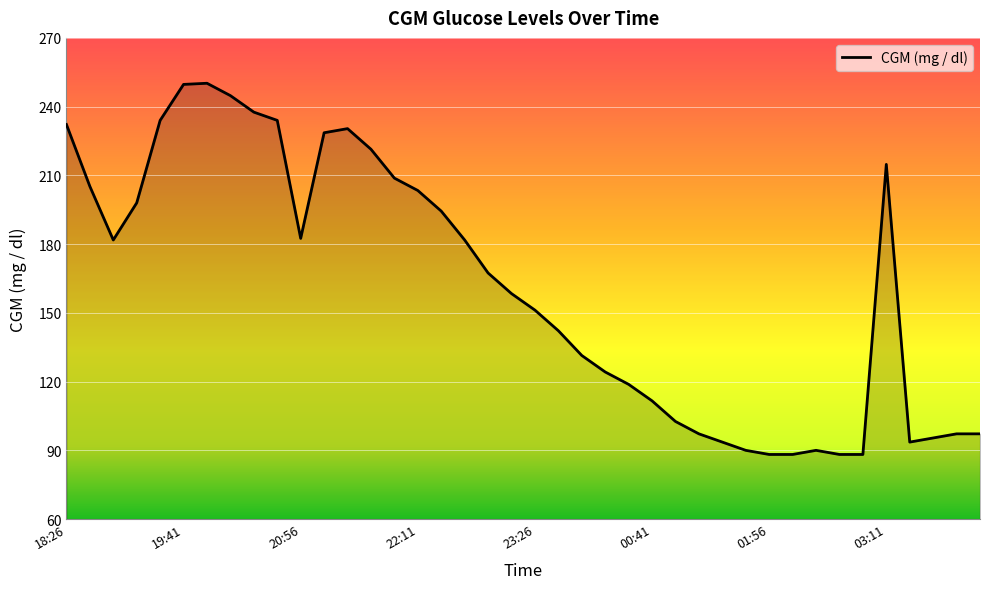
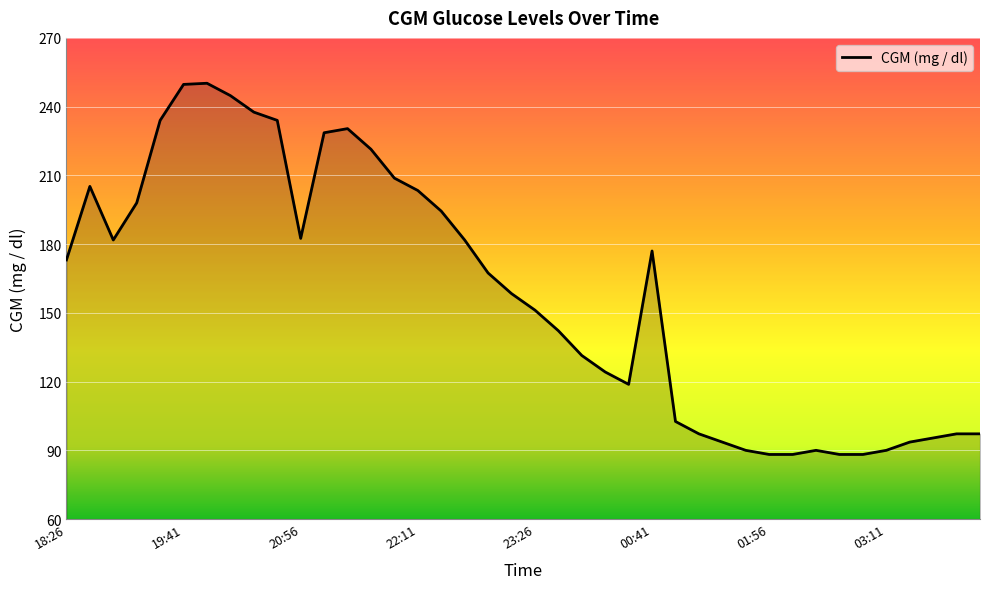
  {
-   "18:26": 232,
+   "18:26": 173,
    "19:41": 250,
    "20:56": 183,
    "22:11": 203,
    "23:26": 151,
-   "00:41": 112,
+   "00:41": 177,
    "01:56": 88,
-   "03:11": 215
+   "03:11": 90
  }
